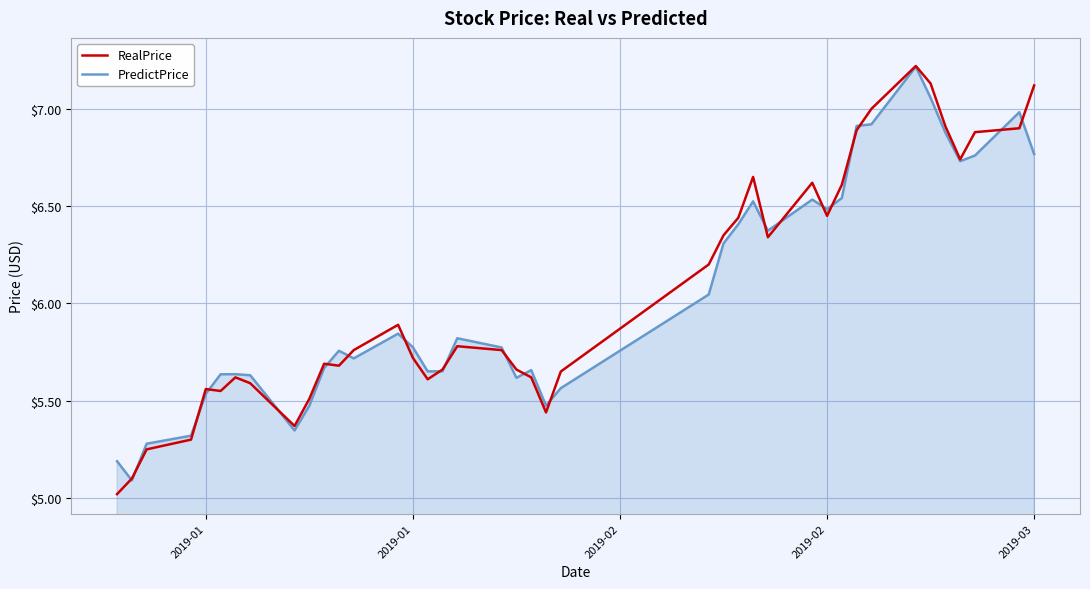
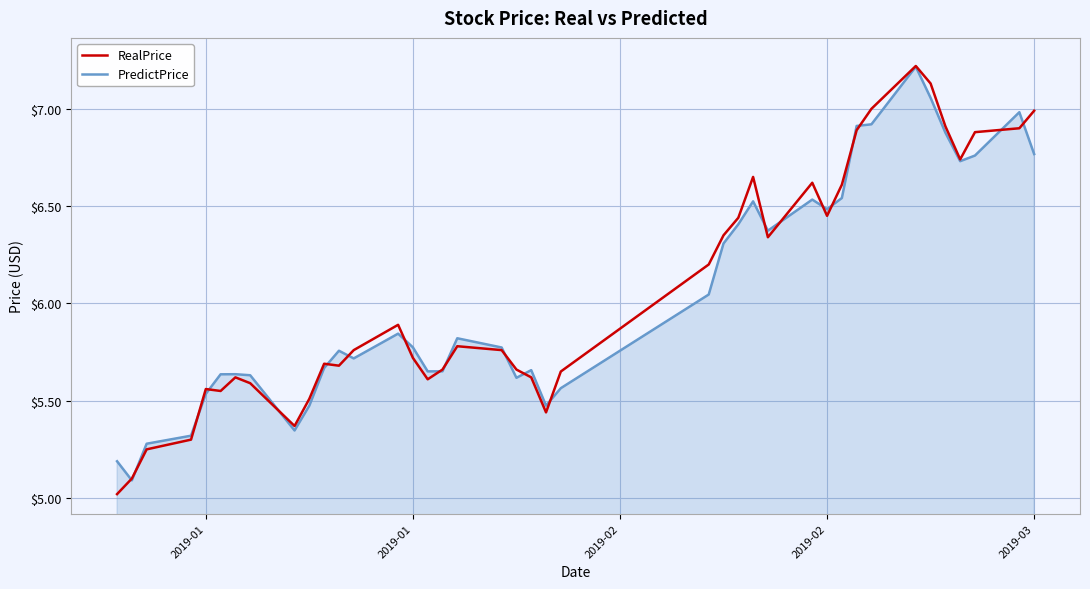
  {
    "RealPrice": {
      "2019-02": "$6.45",
-     "2019-03": "$7.12"
+     "2019-03": "$6.99"
    },
    "PredictPrice": {
      "2019-02": "$6.48",
      "2019-03": "$6.77"
    }
  }
